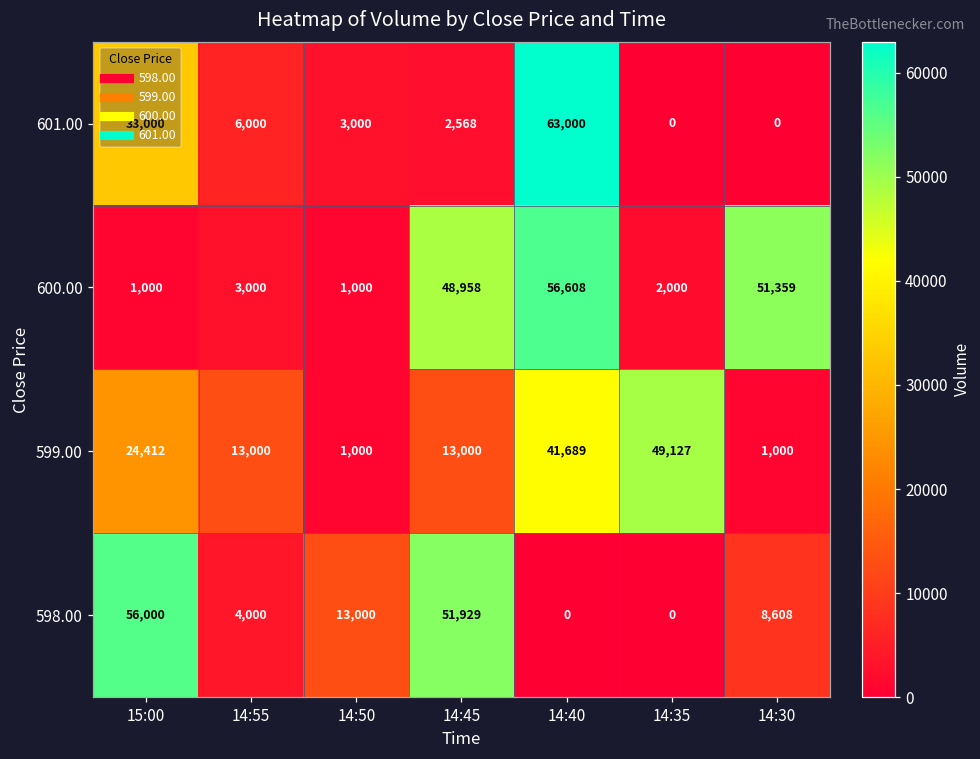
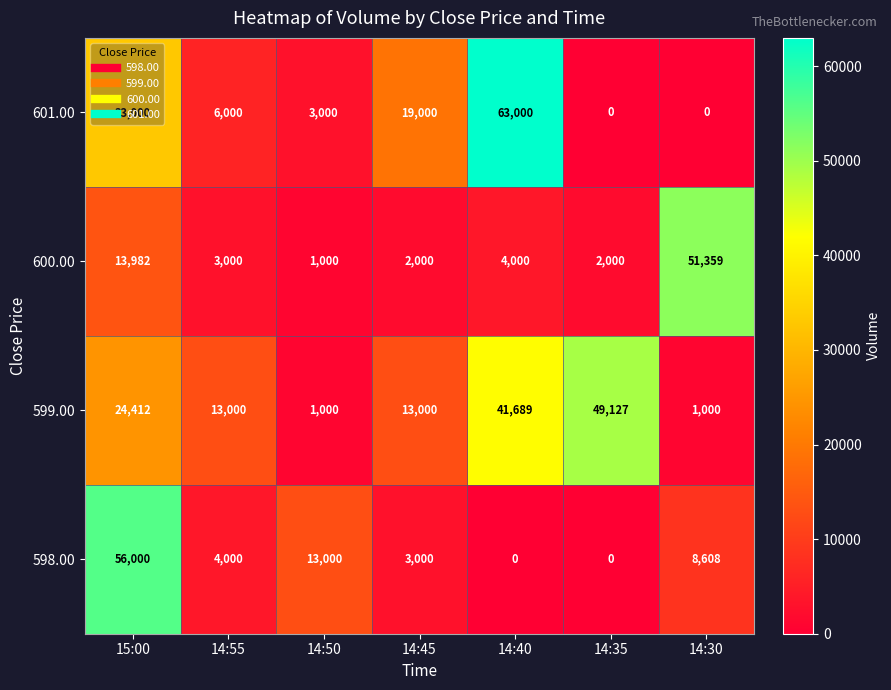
  {
    "601.00": {
      "14:55": "6,000",
      "14:50": "3,000",
-     "14:45": "2,568",
+     "14:45": "19,000",
      "14:40": "63,000",
      "14:35": "0",
      "14:30": "0"
    },
    "600.00": {
-     "15:00": "1,000",
+     "15:00": "13,982",
      "14:55": "3,000",
      "14:50": "1,000",
-     "14:45": "48,958",
-     "14:40": "56,608",
+     "14:45": "2,000",
+     "14:40": "4,000",
      "14:35": "2,000",
      "14:30": "51,359"
    },
    "599.00": {
      "15:00": "24,412",
      "14:55": "13,000",
      "14:50": "1,000",
      "14:45": "13,000",
      "14:40": "41,689",
      "14:35": "49,127",
      "14:30": "1,000"
    },
    "598.00": {
      "15:00": "56,000",
      "14:55": "4,000",
      "14:50": "13,000",
-     "14:45": "51,929",
+     "14:45": "3,000",
      "14:40": "0",
      "14:35": "0",
      "14:30": "8,608"
    }
  }
